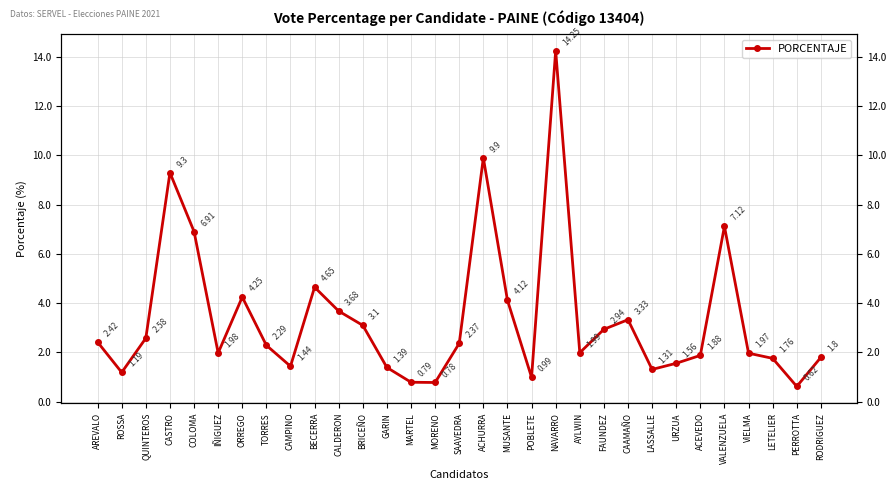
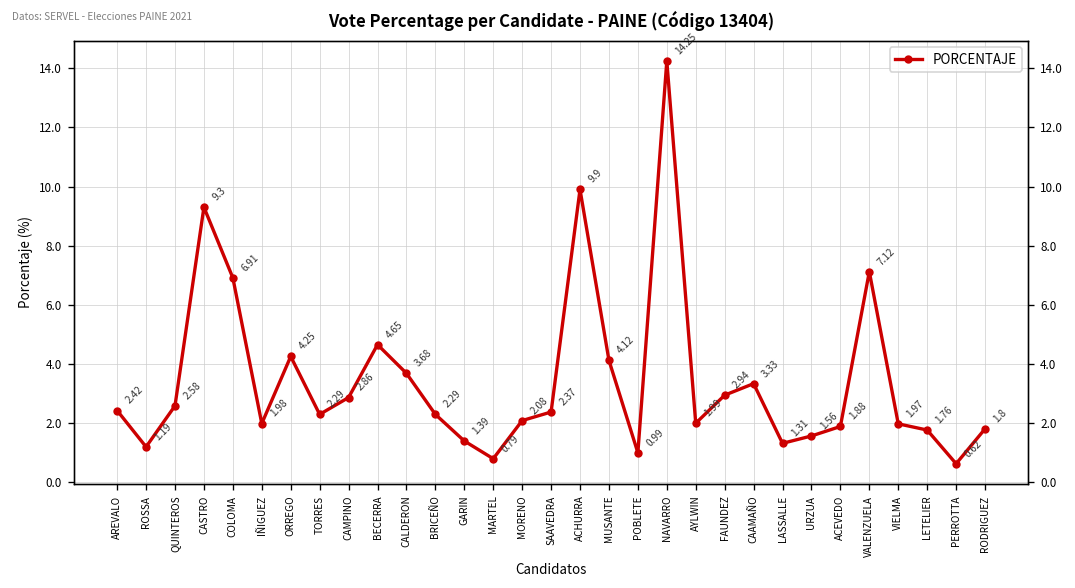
  {
    "AREVALO": 2.42,
    "ROSSA": 1.19,
    "QUINTEROS": 2.58,
    "CASTRO": 9.3,
    "COLOMA": 6.91,
    "IÑIGUEZ": 1.98,
    "ORREGO": 4.25,
-   "CAMPINO": 1.44,
+   "CAMPINO": 2.86,
    "BECERRA": 4.65,
    "CALDERON": 3.68,
-   "BRICEÑO": 3.1,
+   "BRICEÑO": 2.29,
    "GARIN": 1.39,
    "MARTEL": 0.79,
-   "MORENO": 0.78,
+   "MORENO": 2.08,
    "SAAVEDRA": 2.37,
    "ACHURRA": 9.9,
    "MUSANTE": 4.12,
    "POBLETE": 0.99,
    "NAVARRO": 14.25,
    "CAAMAÑO": 3.33,
    "ACEVEDO": 1.88,
    "VALENZUELA": 7.12,
    "VIELMA": 1.97,
    "LETELIER": 1.76,
    "PERROTTA": 0.62,
    "RODRIGUEZ": 1.8
  }
